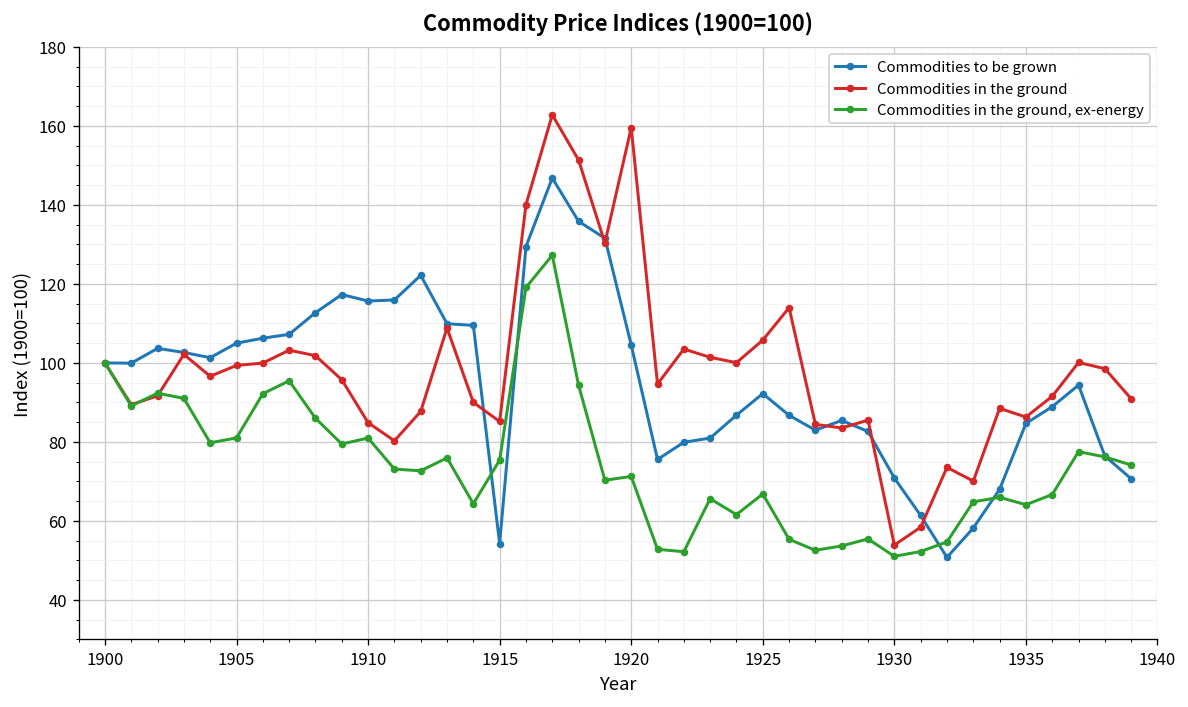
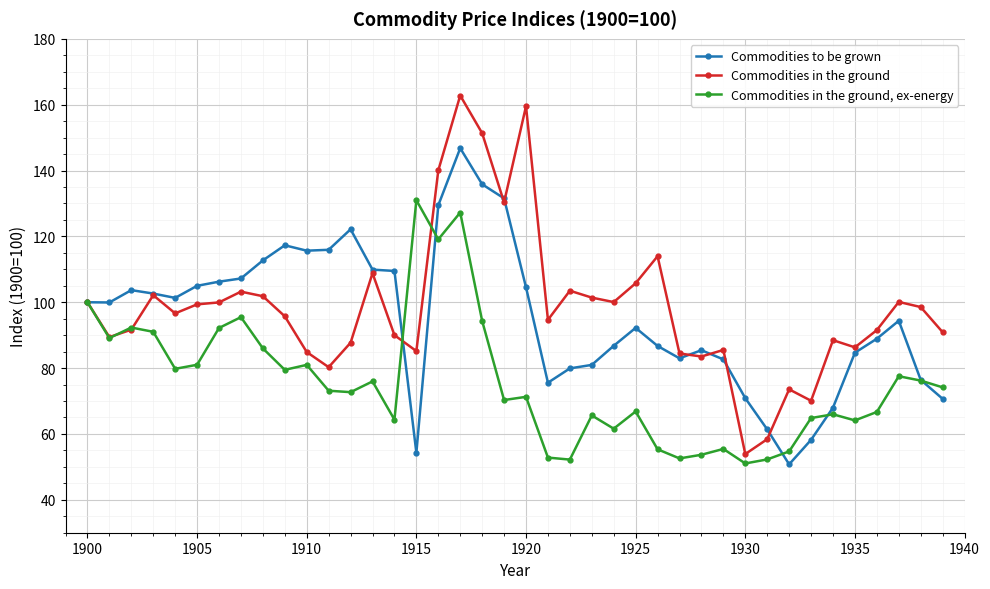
  {
    "Commodities to be grown": {
      "1905": 105,
      "1910": 116,
      "1915": 54,
      "1920": 105,
      "1925": 92,
      "1930": 71,
      "1935": 85
    },
    "Commodities in the ground": {
      "1905": 99,
      "1910": 85,
      "1915": 85,
      "1920": 160,
      "1925": 106,
      "1930": 54,
      "1935": 86
    },
    "Commodities in the ground, ex-energy": {
      "1905": 81,
      "1910": 81,
-     "1915": 75,
+     "1915": 131,
      "1920": 71,
      "1925": 67,
      "1930": 51,
      "1935": 64
    }
  }
